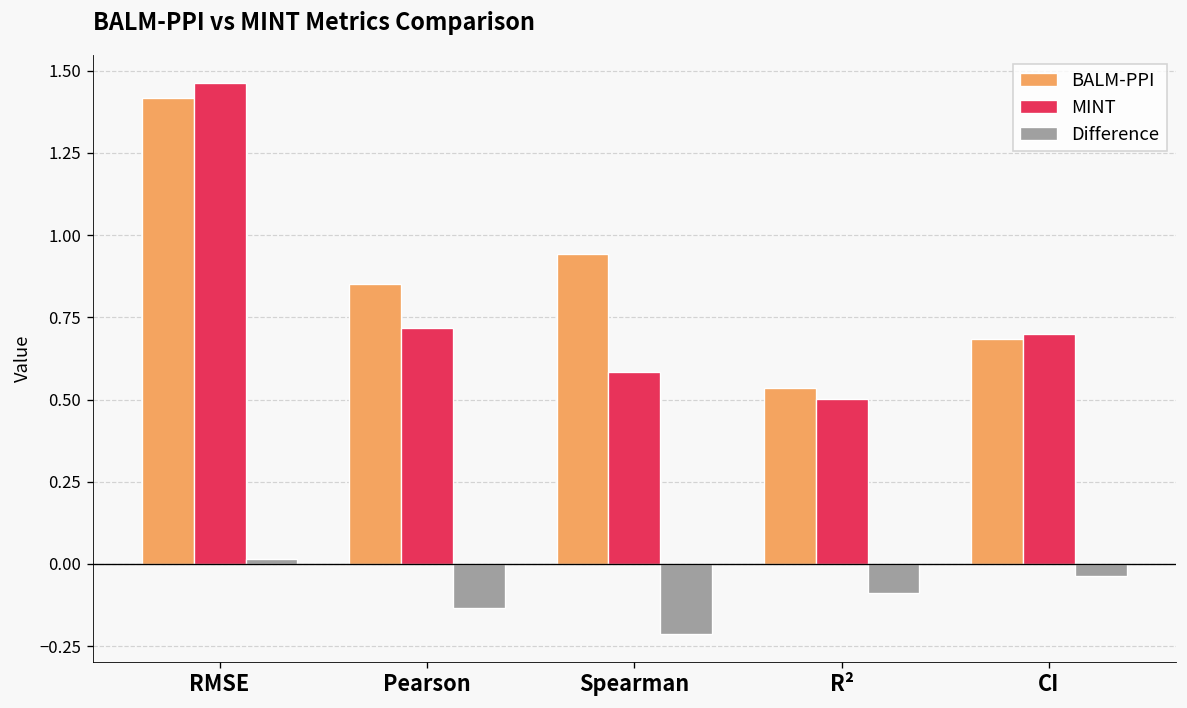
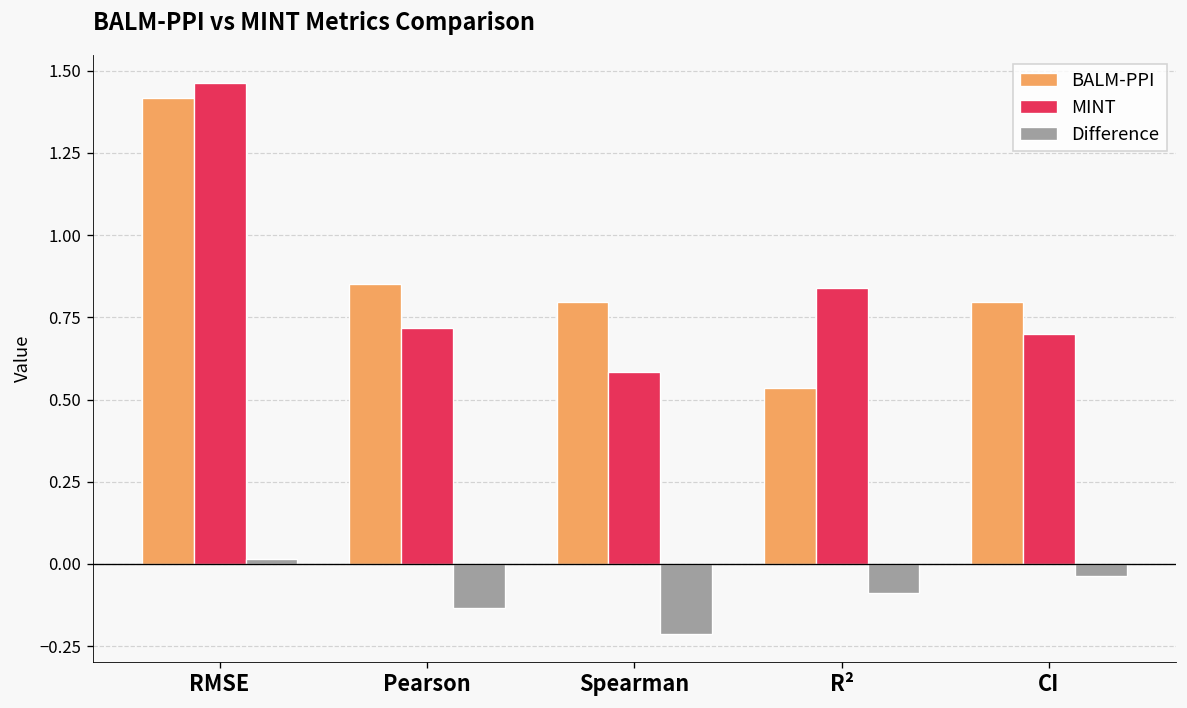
  {
    "BALM-PPI": {
      "RMSE": 1.42,
      "Pearson": 0.85,
-     "Spearman": 0.94,
+     "Spearman": 0.80,
      "R²": 0.53,
-     "CI": 0.68
+     "CI": 0.80
    },
    "MINT": {
      "RMSE": 1.46,
      "Pearson": 0.72,
      "Spearman": 0.58,
-     "R²": 0.50,
+     "R²": 0.84,
      "CI": 0.70
    },
    "Difference": {
      "RMSE": 0.02,
      "Pearson": -0.13,
      "Spearman": -0.21,
      "R²": -0.09,
      "CI": -0.04
    }
  }
